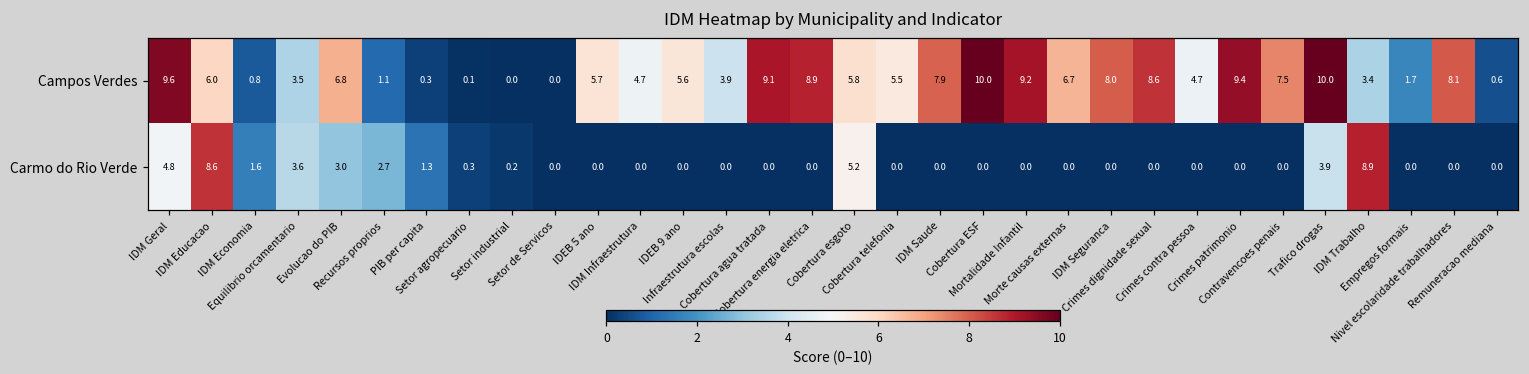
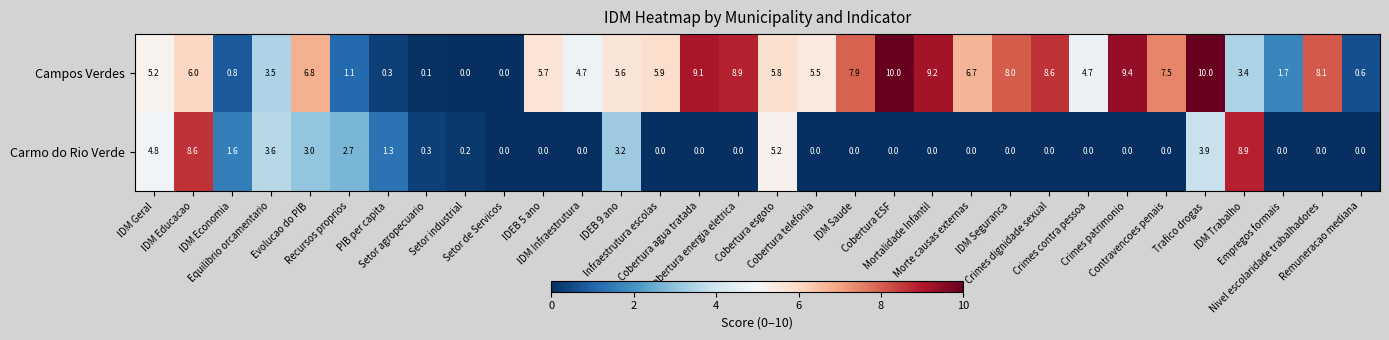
  {
    "Campos Verdes": {
-     "IDM Geral": 9.6,
+     "IDM Geral": 5.2,
      "IDM Educacao": 6.0,
      "IDM Economia": 0.8,
      "Equilibrio orcamentario": 3.5,
      "Evolucao do PIB": 6.8,
      "Recursos proprios": 1.1,
      "PIB per capita": 0.3,
      "Setor agropecuario": 0.1,
      "Setor industrial": 0.0,
      "Setor de Servicos": 0.0,
      "IDEB 5 ano": 5.7,
      "IDM Infraestrutura": 4.7,
      "IDEB 9 ano": 5.6,
-     "Infraestrutura escolas": 3.9,
+     "Infraestrutura escolas": 5.9,
      "Cobertura agua tratada": 9.1,
      "Cobertura energia eletrica": 8.9,
      "Cobertura esgoto": 5.8,
      "Cobertura telefonia": 5.5,
      "IDM Saude": 7.9,
      "Cobertura ESF": 10.0,
      "Mortalidade Infantil": 9.2,
      "Morte causas externas": 6.7,
      "IDM Seguranca": 8.0,
      "Crimes dignidade sexual": 8.6,
      "Crimes contra pessoa": 4.7,
      "Crimes patrimonio": 9.4,
      "Contravencoes penais": 7.5,
      "Trafico drogas": 10.0,
      "IDM Trabalho": 3.4,
      "Empregos formais": 1.7,
      "Nivel escolaridade trabalhadores": 8.1,
      "Remuneracao mediana": 0.6
    },
    "Carmo do Rio Verde": {
      "IDM Geral": 4.8,
      "IDM Educacao": 8.6,
      "IDM Economia": 1.6,
      "Equilibrio orcamentario": 3.6,
      "Evolucao do PIB": 3.0,
      "Recursos proprios": 2.7,
      "PIB per capita": 1.3,
      "Setor agropecuario": 0.3,
      "Setor industrial": 0.2,
      "Setor de Servicos": 0.0,
      "IDEB 5 ano": 0.0,
      "IDM Infraestrutura": 0.0,
-     "IDEB 9 ano": 0.0,
+     "IDEB 9 ano": 3.2,
      "Infraestrutura escolas": 0.0,
      "Cobertura agua tratada": 0.0,
      "Cobertura energia eletrica": 0.0,
      "Cobertura esgoto": 5.2,
      "Cobertura telefonia": 0.0,
      "IDM Saude": 0.0,
      "Cobertura ESF": 0.0,
      "Mortalidade Infantil": 0.0,
      "Morte causas externas": 0.0,
      "IDM Seguranca": 0.0,
      "Crimes dignidade sexual": 0.0,
      "Crimes contra pessoa": 0.0,
      "Crimes patrimonio": 0.0,
      "Contravencoes penais": 0.0,
      "Trafico drogas": 3.9,
      "IDM Trabalho": 8.9,
      "Empregos formais": 0.0,
      "Nivel escolaridade trabalhadores": 0.0,
      "Remuneracao mediana": 0.0
    }
  }
